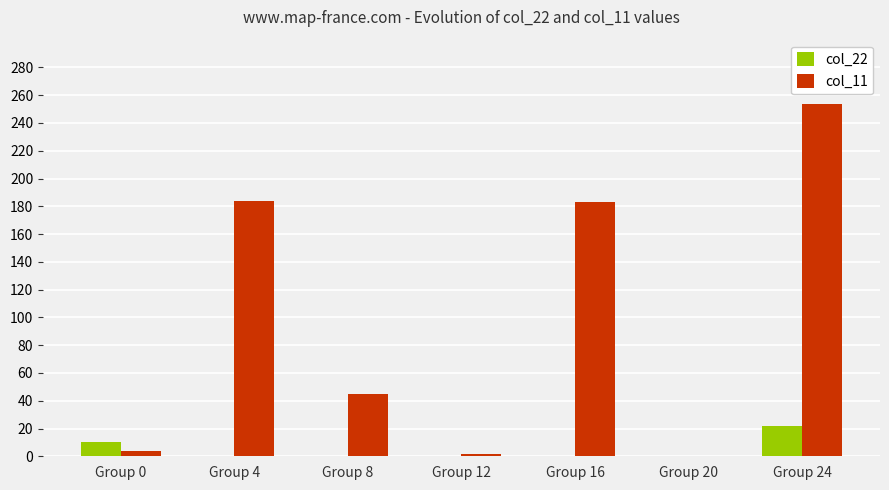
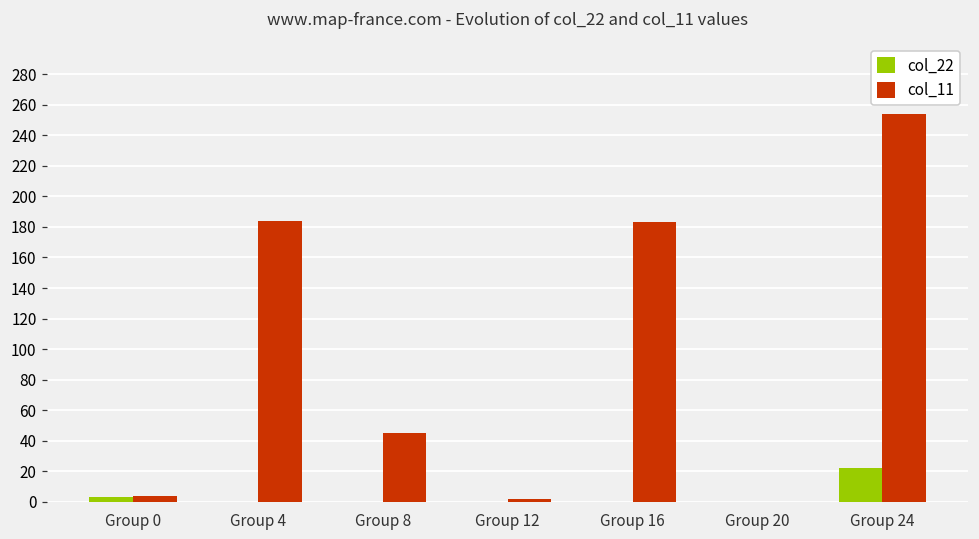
  {
    "col_22": {
-     "Group 0": 10,
+     "Group 0": 3,
      "Group 4": 0,
      "Group 8": 0,
      "Group 12": 0,
      "Group 16": 0,
      "Group 20": 0,
      "Group 24": 22
    },
    "col_11": {
      "Group 0": 4,
      "Group 4": 184,
      "Group 8": 45,
      "Group 12": 2,
      "Group 16": 183,
      "Group 20": 0,
      "Group 24": 254
    }
  }
